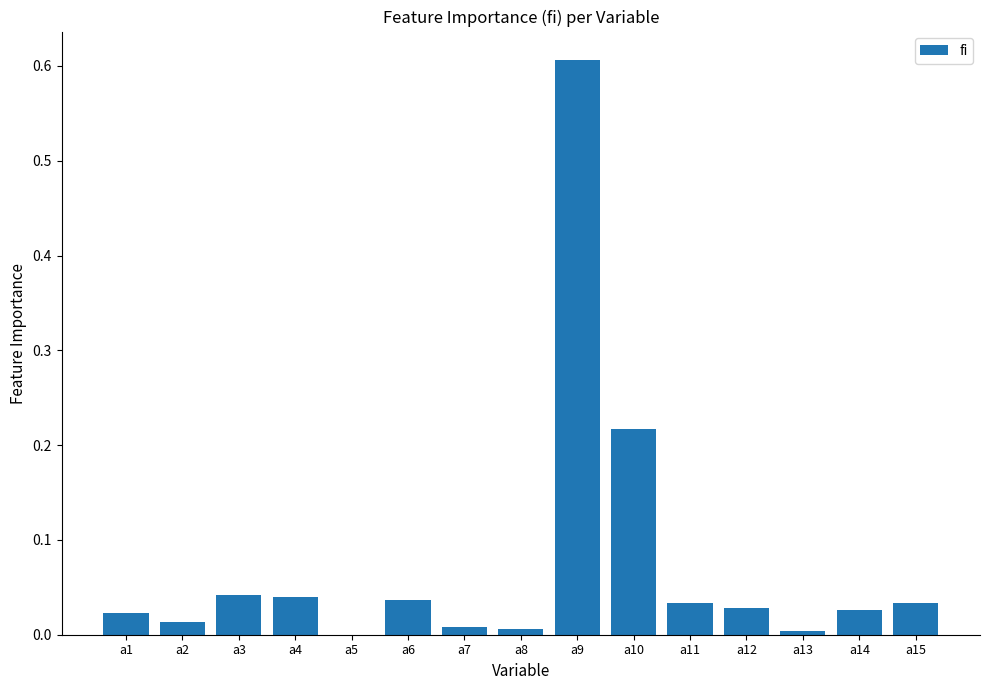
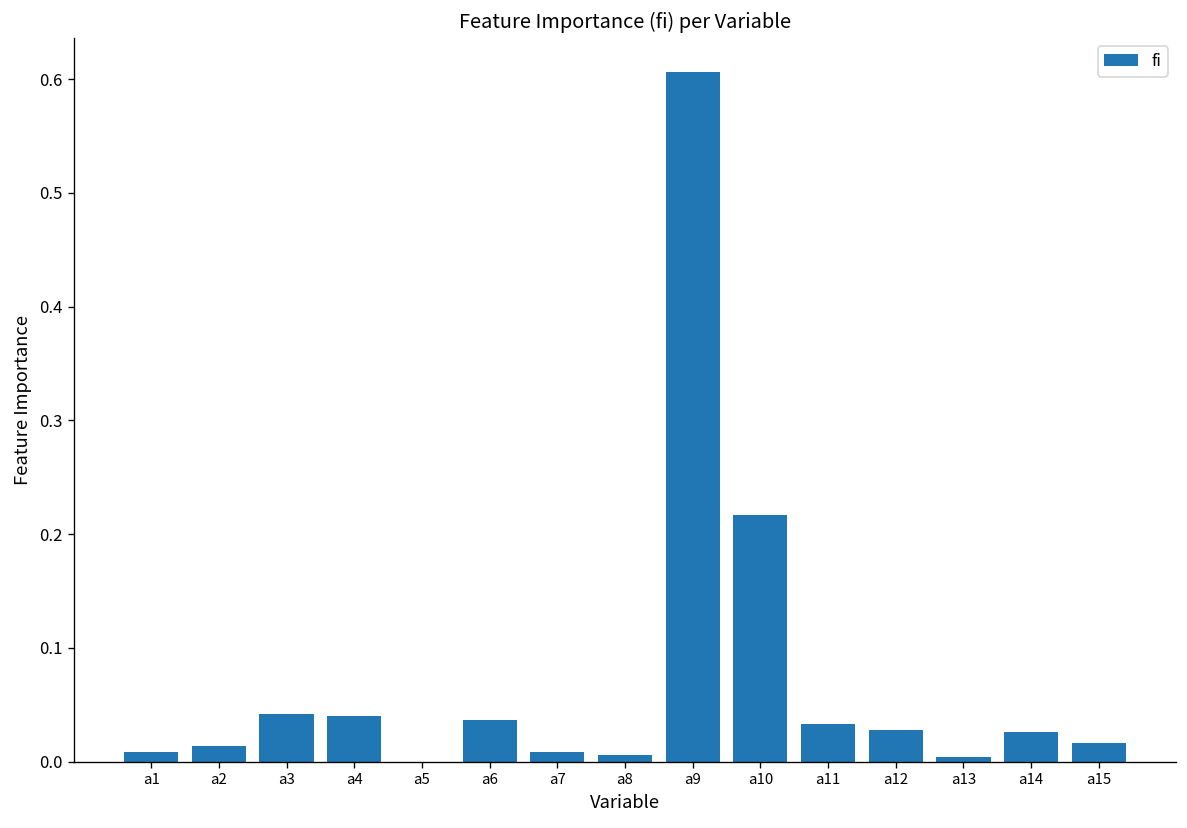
  {
-   "a1": 0.02,
+   "a1": 0.01,
    "a2": 0.01,
    "a3": 0.04,
    "a4": 0.04,
    "a5": 0.00,
    "a6": 0.04,
    "a7": 0.01,
    "a8": 0.01,
    "a9": 0.61,
    "a10": 0.22,
    "a11": 0.03,
    "a12": 0.03,
    "a13": 0.00,
    "a14": 0.03,
-   "a15": 0.03
+   "a15": 0.02
  }
